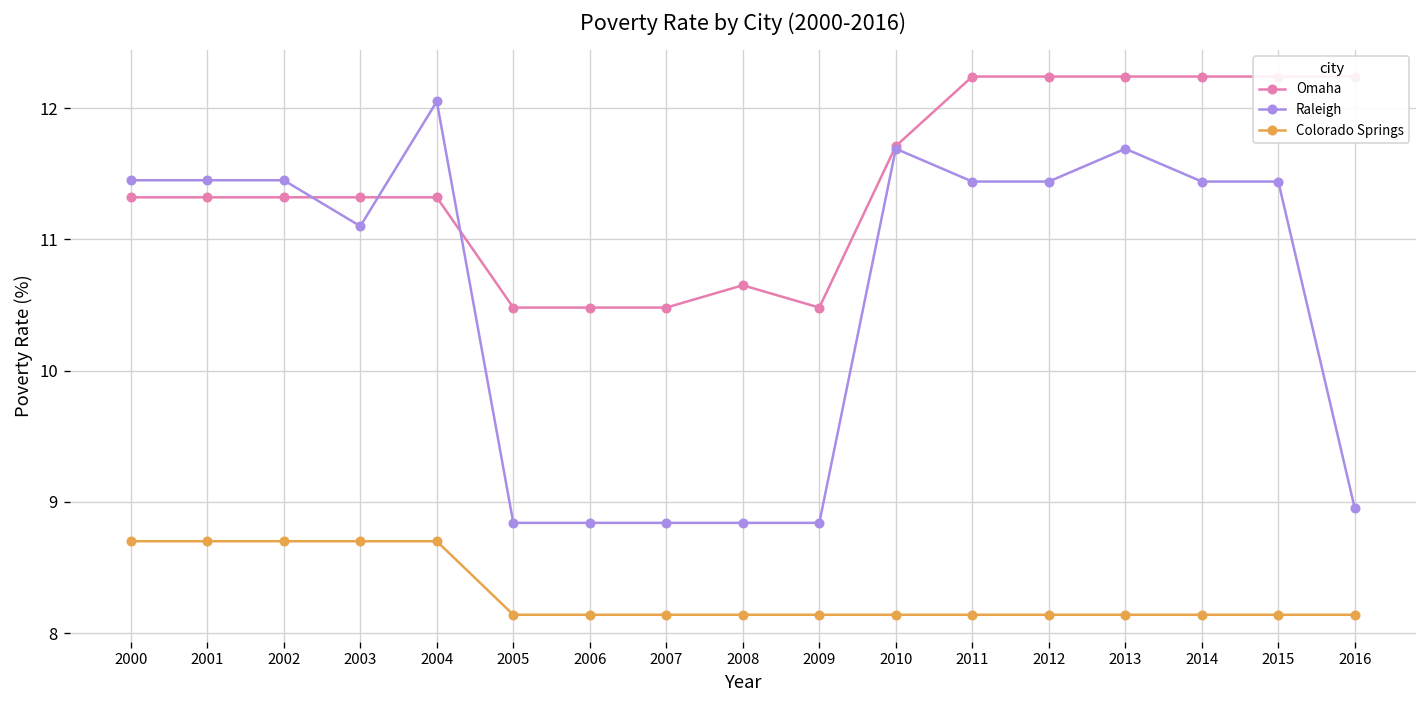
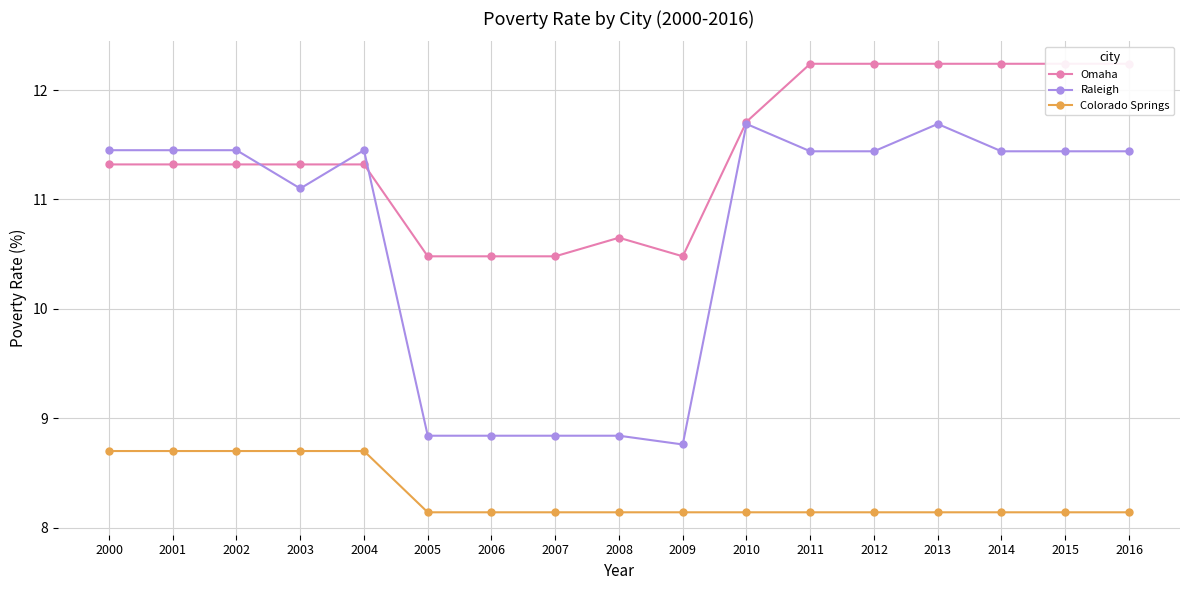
  {
    "Omaha": {
      "2000": 11.32,
      "2001": 11.32,
      "2002": 11.32,
      "2003": 11.32,
      "2004": 11.32,
      "2005": 10.48,
      "2006": 10.48,
      "2007": 10.48,
      "2008": 10.65,
      "2009": 10.48,
      "2011": 12.24,
      "2012": 12.24,
      "2013": 12.24,
      "2014": 12.24
    },
    "Raleigh": {
      "2000": 11.45,
      "2001": 11.45,
      "2002": 11.45,
      "2003": 11.10,
-     "2004": 12.05,
+     "2004": 11.45,
      "2005": 8.84,
      "2006": 8.84,
      "2007": 8.84,
      "2008": 8.84,
-     "2009": 8.84,
+     "2009": 8.76,
      "2011": 11.44,
      "2012": 11.44,
      "2013": 11.69,
      "2014": 11.44,
      "2015": 11.44,
-     "2016": 8.95
+     "2016": 11.44
    },
    "Colorado Springs": {
      "2000": 8.70,
      "2001": 8.70,
      "2002": 8.70,
      "2003": 8.70,
      "2004": 8.70,
      "2005": 8.14,
      "2006": 8.14,
      "2007": 8.14,
      "2008": 8.14,
      "2009": 8.14,
      "2010": 8.14,
      "2011": 8.14,
      "2012": 8.14,
      "2013": 8.14,
      "2014": 8.14,
      "2015": 8.14,
      "2016": 8.14
    }
  }
